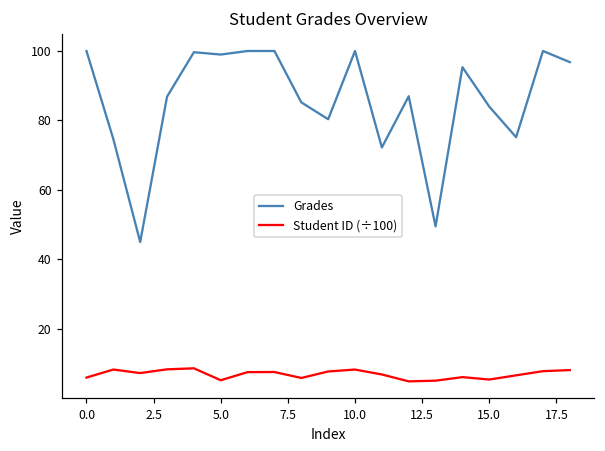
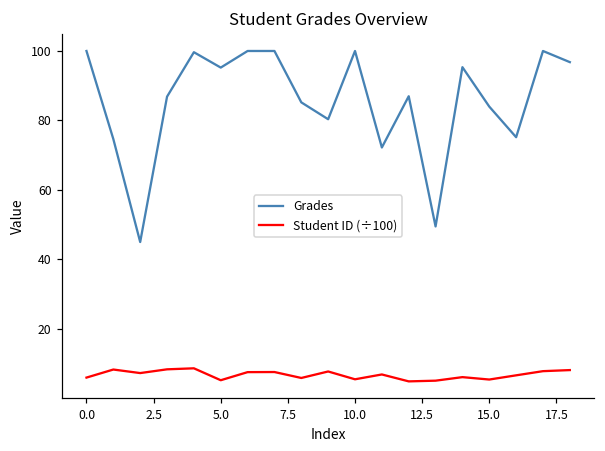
  {
    "Grades": {
      "0.0": 100,
-     "5.0": 99,
+     "5.0": 95,
      "10.0": 100,
      "15.0": 84
    },
    "Student ID (÷100)": {
      "0.0": 6,
      "5.0": 5,
-     "10.0": 8,
+     "10.0": 5,
      "15.0": 5
    }
  }
